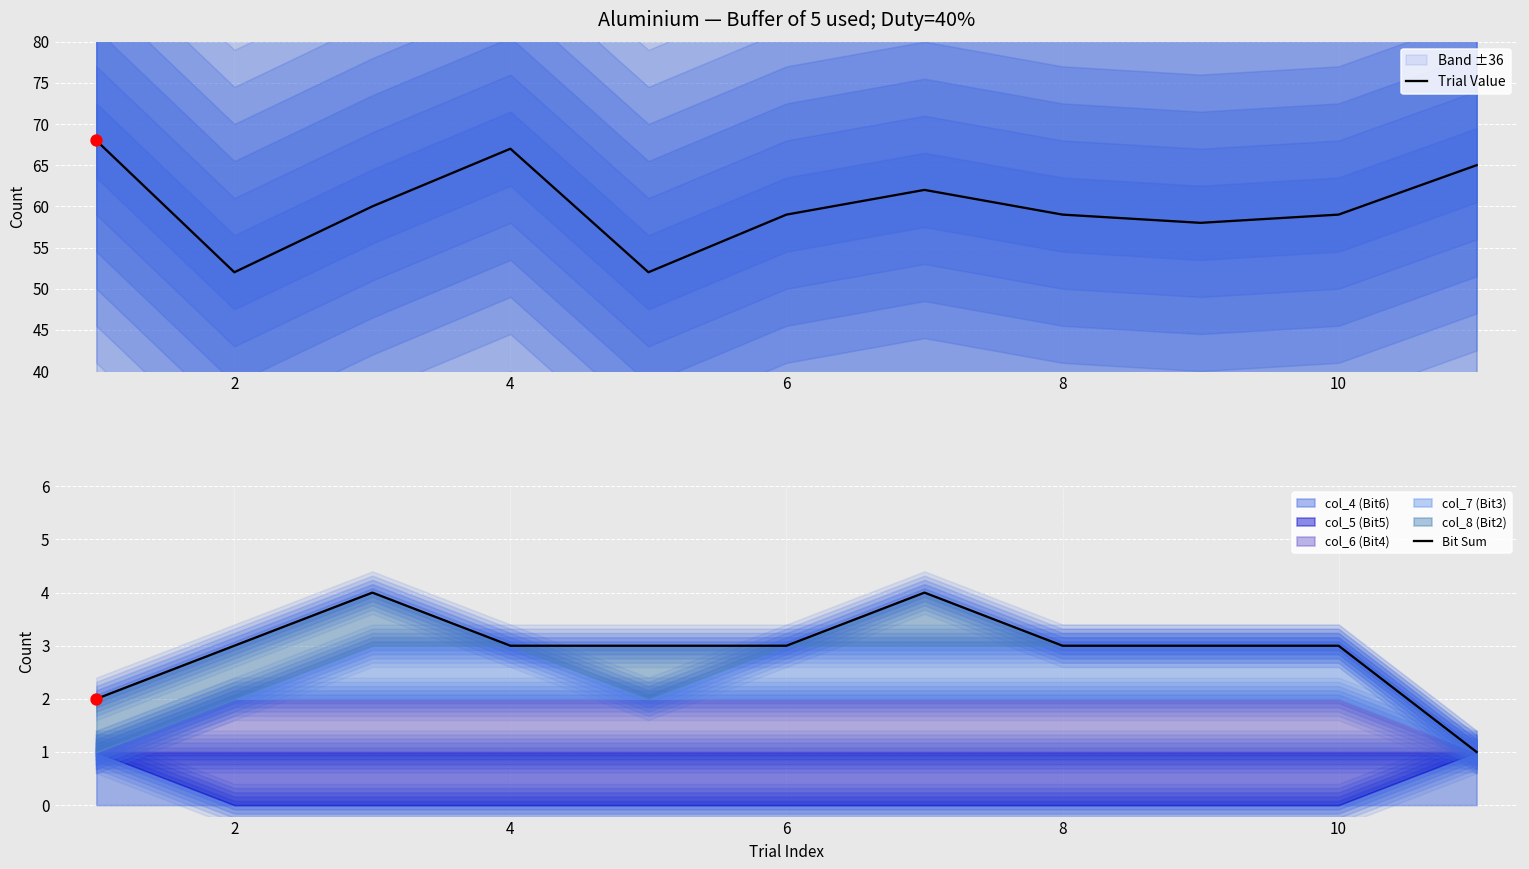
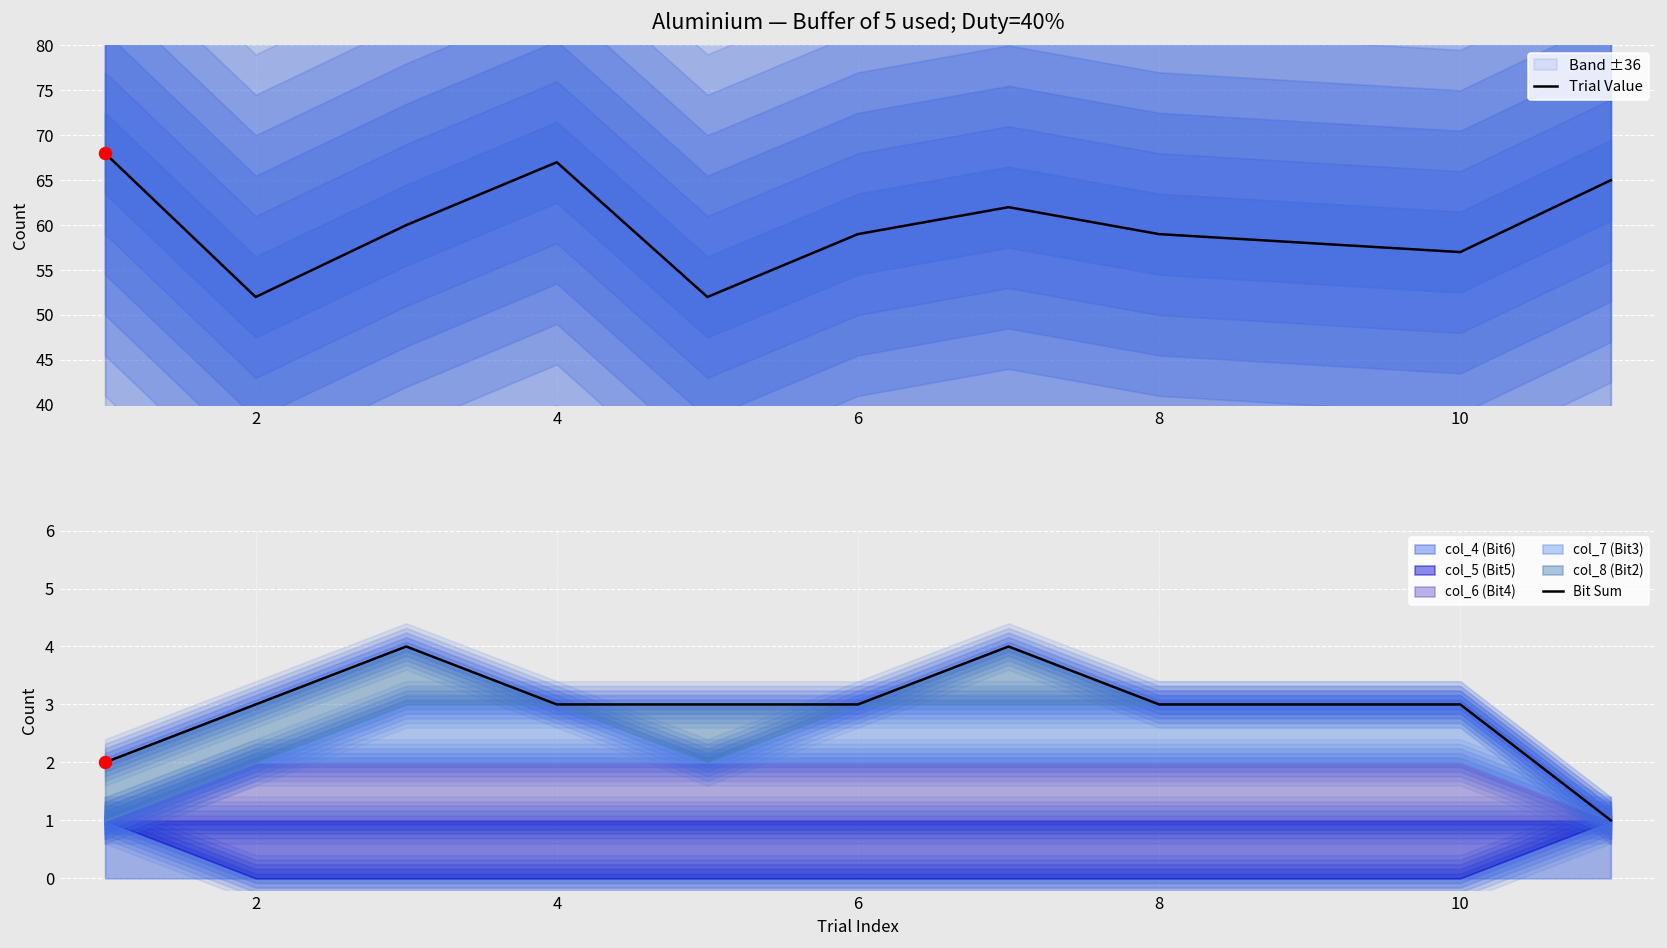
  {
    "Aluminium — Buffer of 5 used; Duty=40%": {
      "Trial Value": {
        "2": 52,
        "4": 67,
        "6": 59,
        "8": 59,
-       "10": 59
+       "10": 57
      }
    }
  }
